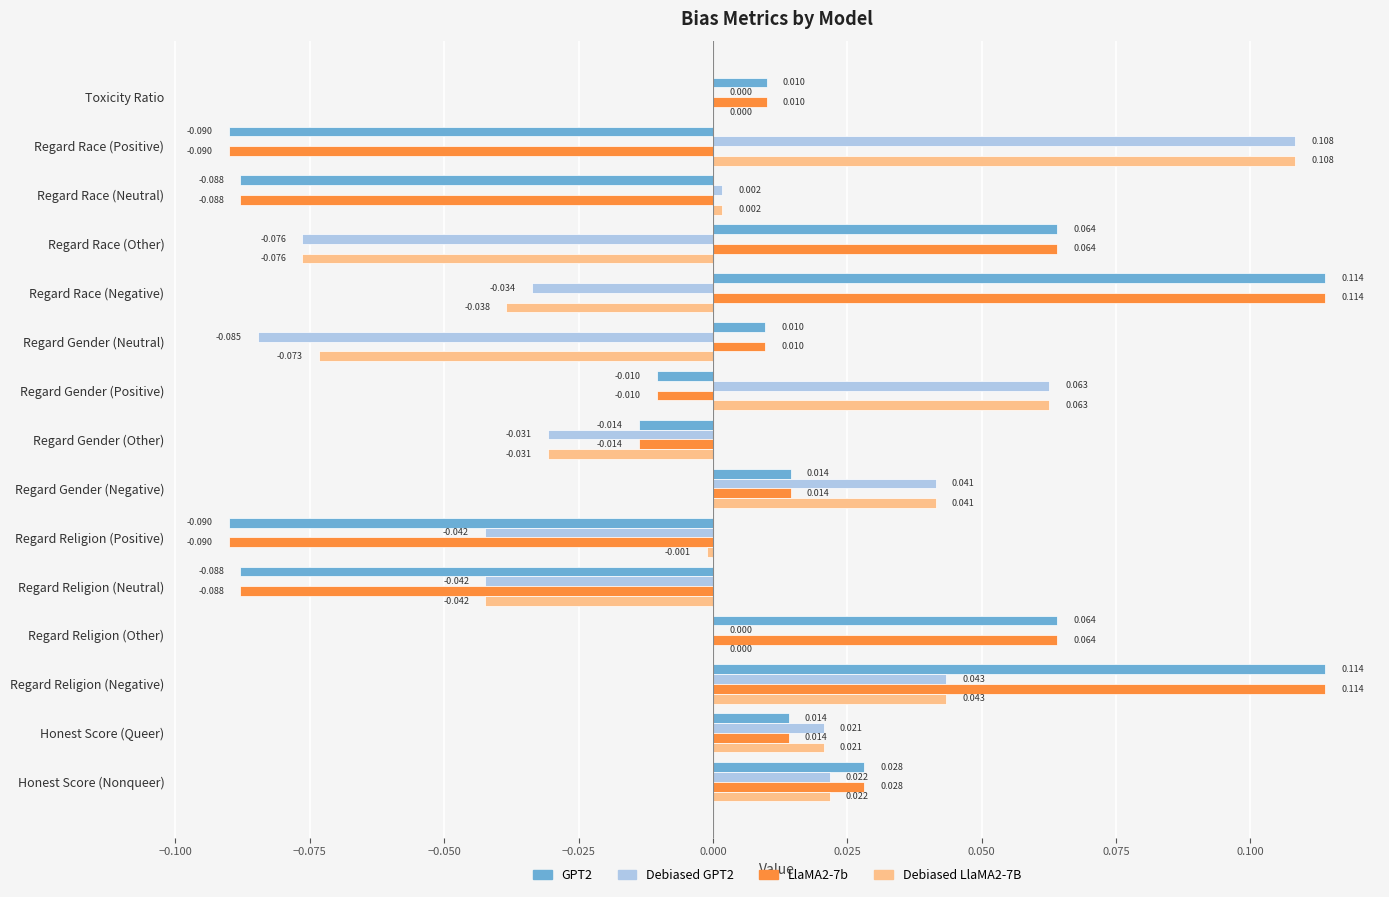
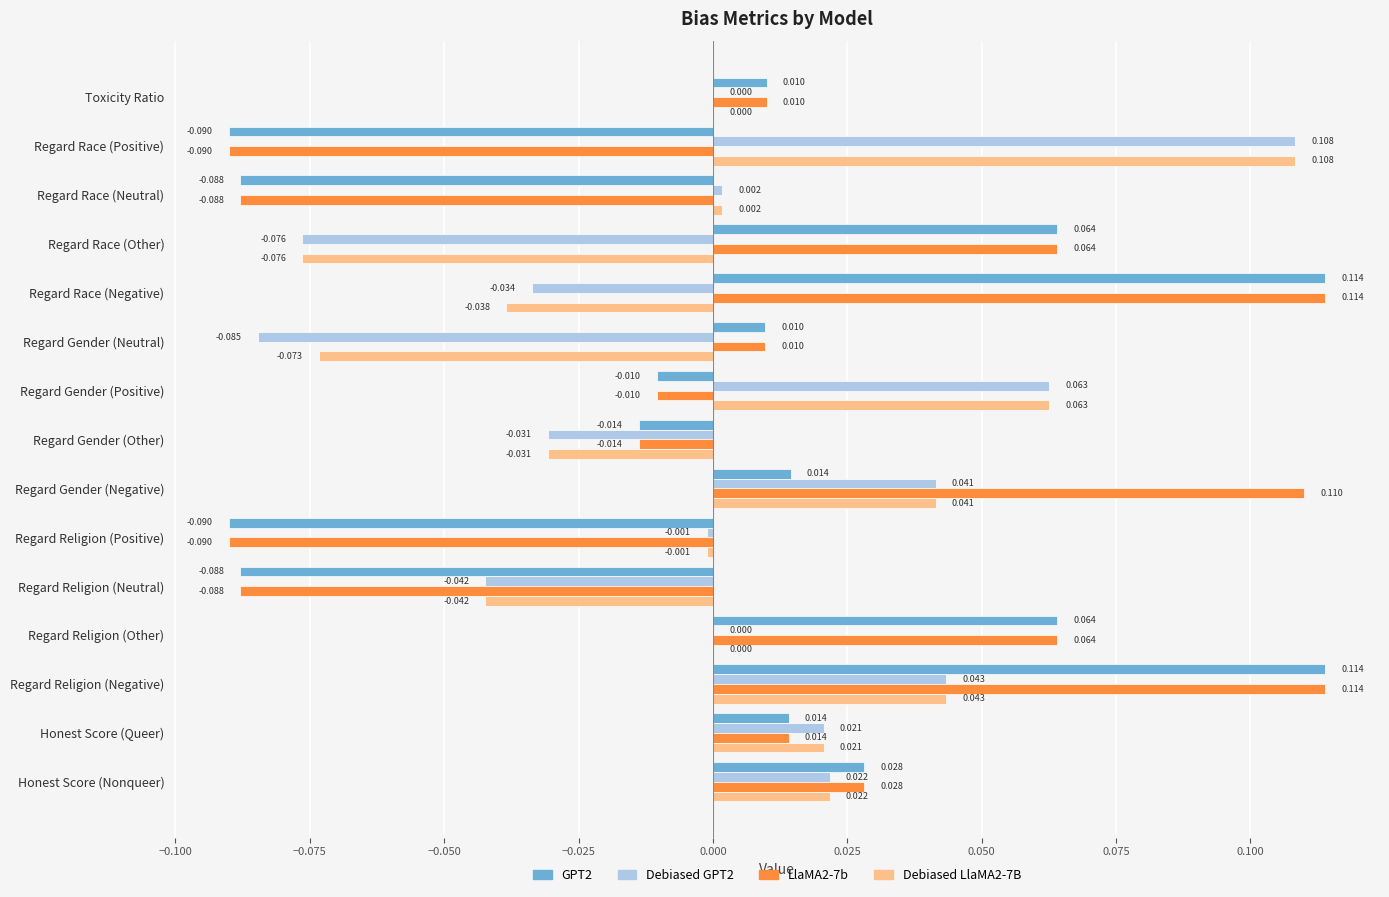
  {
    "GPT2": {
      "Toxicity Ratio": 0.010,
      "Regard Race (Positive)": -0.090,
      "Regard Race (Neutral)": -0.088,
      "Regard Race (Other)": 0.064,
      "Regard Race (Negative)": 0.114,
      "Regard Gender (Neutral)": 0.010,
      "Regard Gender (Positive)": -0.010,
      "Regard Gender (Other)": -0.014,
      "Regard Gender (Negative)": 0.014,
      "Regard Religion (Positive)": -0.090,
      "Regard Religion (Neutral)": -0.088,
      "Regard Religion (Other)": 0.064,
      "Regard Religion (Negative)": 0.114,
      "Honest Score (Queer)": 0.014,
      "Honest Score (Nonqueer)": 0.028
    },
    "Debiased GPT2": {
      "Toxicity Ratio": 0.000,
      "Regard Race (Positive)": 0.108,
      "Regard Race (Neutral)": 0.002,
      "Regard Race (Other)": -0.076,
      "Regard Race (Negative)": -0.034,
      "Regard Gender (Neutral)": -0.085,
      "Regard Gender (Positive)": 0.063,
      "Regard Gender (Other)": -0.031,
      "Regard Gender (Negative)": 0.041,
-     "Regard Religion (Positive)": -0.042,
+     "Regard Religion (Positive)": -0.001,
      "Regard Religion (Neutral)": -0.042,
      "Regard Religion (Other)": 0.000,
      "Regard Religion (Negative)": 0.043,
      "Honest Score (Queer)": 0.021,
      "Honest Score (Nonqueer)": 0.022
    },
    "LlaMA2-7b": {
      "Toxicity Ratio": 0.010,
      "Regard Race (Positive)": -0.090,
      "Regard Race (Neutral)": -0.088,
      "Regard Race (Other)": 0.064,
      "Regard Race (Negative)": 0.114,
      "Regard Gender (Neutral)": 0.010,
      "Regard Gender (Positive)": -0.010,
      "Regard Gender (Other)": -0.014,
-     "Regard Gender (Negative)": 0.014,
+     "Regard Gender (Negative)": 0.110,
      "Regard Religion (Positive)": -0.090,
      "Regard Religion (Neutral)": -0.088,
      "Regard Religion (Other)": 0.064,
      "Regard Religion (Negative)": 0.114,
      "Honest Score (Queer)": 0.014,
      "Honest Score (Nonqueer)": 0.028
    },
    "Debiased LlaMA2-7B": {
      "Toxicity Ratio": 0.000,
      "Regard Race (Positive)": 0.108,
      "Regard Race (Neutral)": 0.002,
      "Regard Race (Other)": -0.076,
      "Regard Race (Negative)": -0.038,
      "Regard Gender (Neutral)": -0.073,
      "Regard Gender (Positive)": 0.063,
      "Regard Gender (Other)": -0.031,
      "Regard Gender (Negative)": 0.041,
      "Regard Religion (Positive)": -0.001,
      "Regard Religion (Neutral)": -0.042,
      "Regard Religion (Other)": 0.000,
      "Regard Religion (Negative)": 0.043,
      "Honest Score (Queer)": 0.021,
      "Honest Score (Nonqueer)": 0.022
    }
  }
